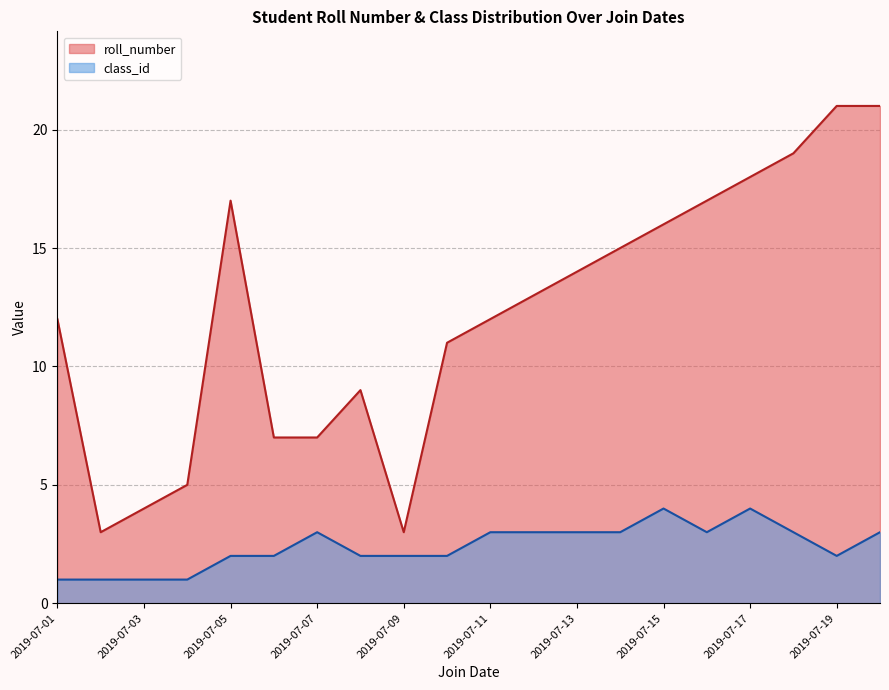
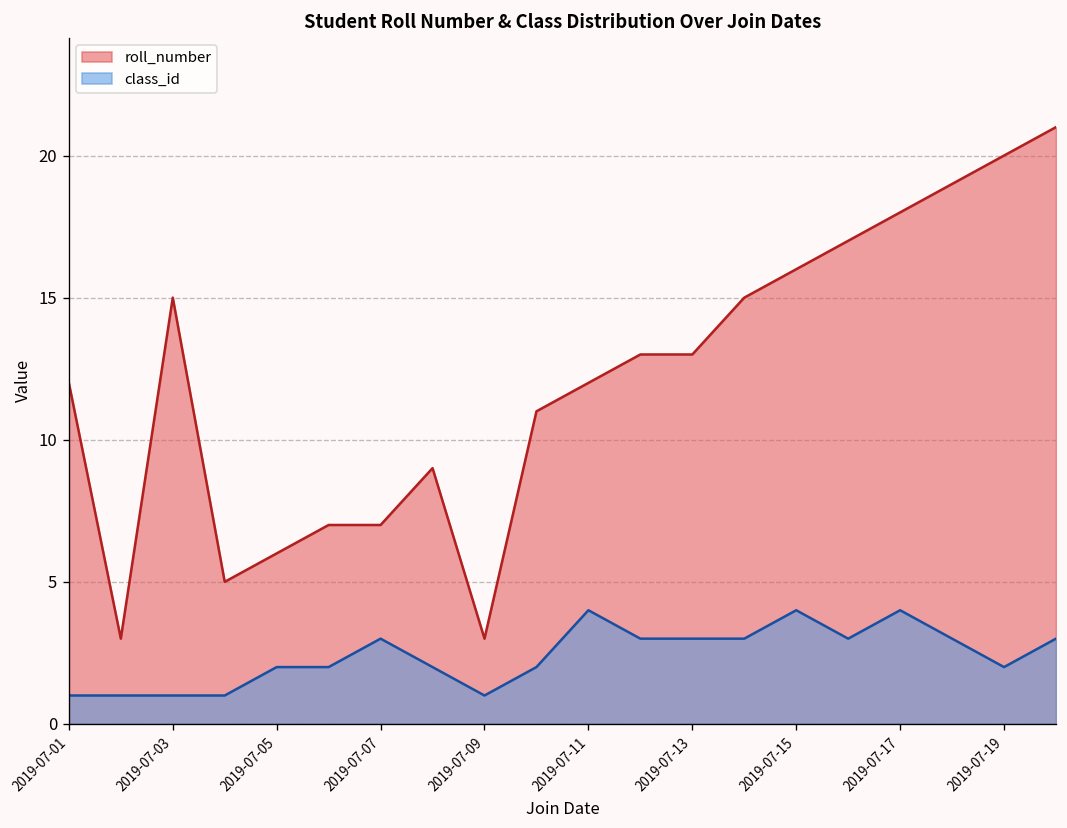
  {
    "roll_number": {
      "2019-07-01": 12,
-     "2019-07-03": 4,
-     "2019-07-05": 17,
+     "2019-07-03": 15,
+     "2019-07-05": 6,
      "2019-07-07": 7,
      "2019-07-09": 3,
      "2019-07-11": 12,
-     "2019-07-13": 14,
+     "2019-07-13": 13,
      "2019-07-15": 16,
      "2019-07-17": 18,
-     "2019-07-19": 21
+     "2019-07-19": 20
    },
    "class_id": {
      "2019-07-01": 1,
      "2019-07-03": 1,
      "2019-07-05": 2,
      "2019-07-07": 3,
-     "2019-07-09": 2,
-     "2019-07-11": 3,
+     "2019-07-09": 1,
+     "2019-07-11": 4,
      "2019-07-13": 3,
      "2019-07-15": 4,
      "2019-07-17": 4,
      "2019-07-19": 2
    }
  }
